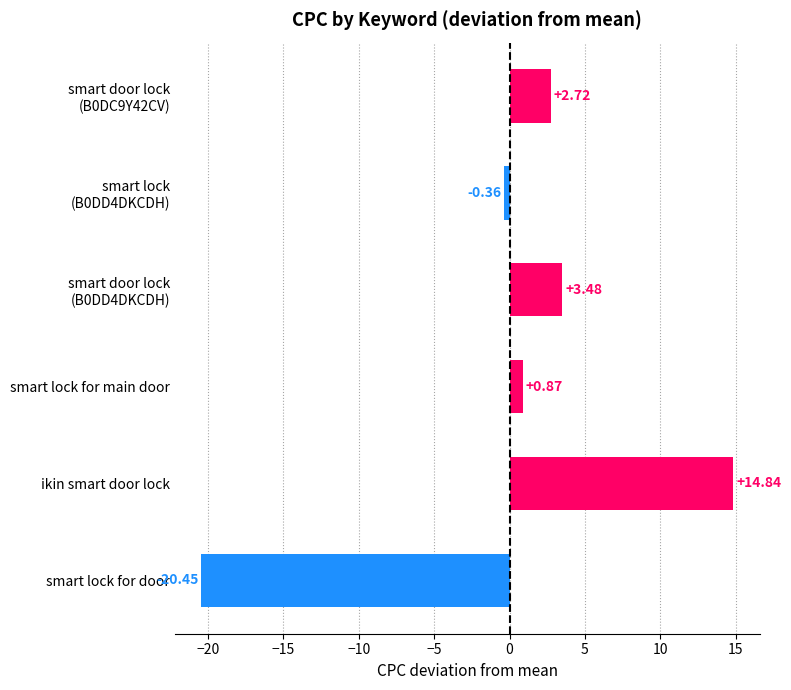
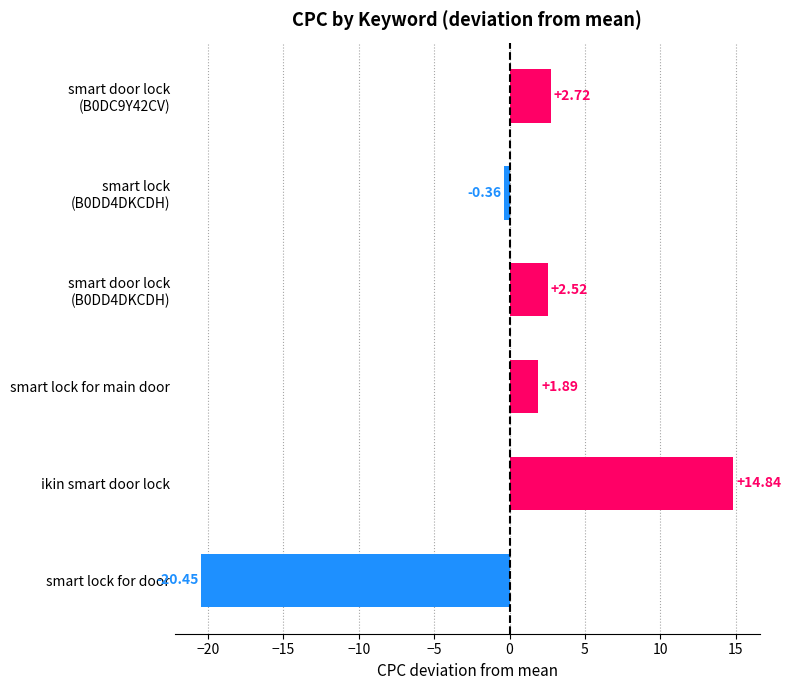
  {
    "smart door lock (B0DC9Y42CV)": "+2.72",
    "smart lock (B0DD4DKCDH)": "-0.36",
-   "smart door lock (B0DD4DKCDH)": "+3.48",
-   "smart lock for main door": "+0.87",
+   "smart door lock (B0DD4DKCDH)": "+2.52",
+   "smart lock for main door": "+1.89",
    "ikin smart door lock": "+14.84",
    "smart lock for door": "-20.45"
  }
